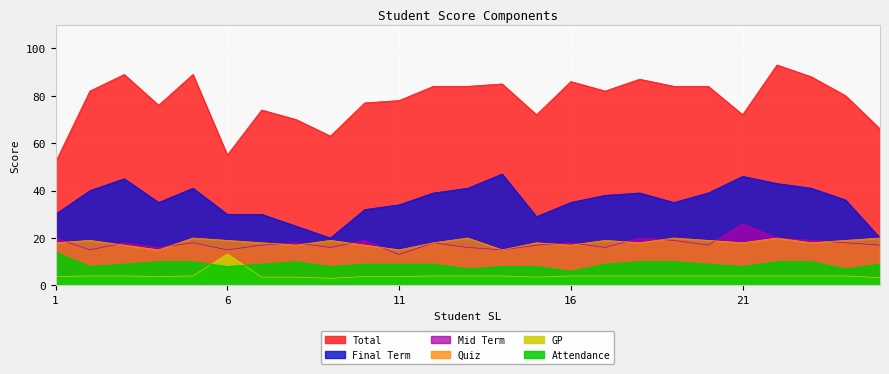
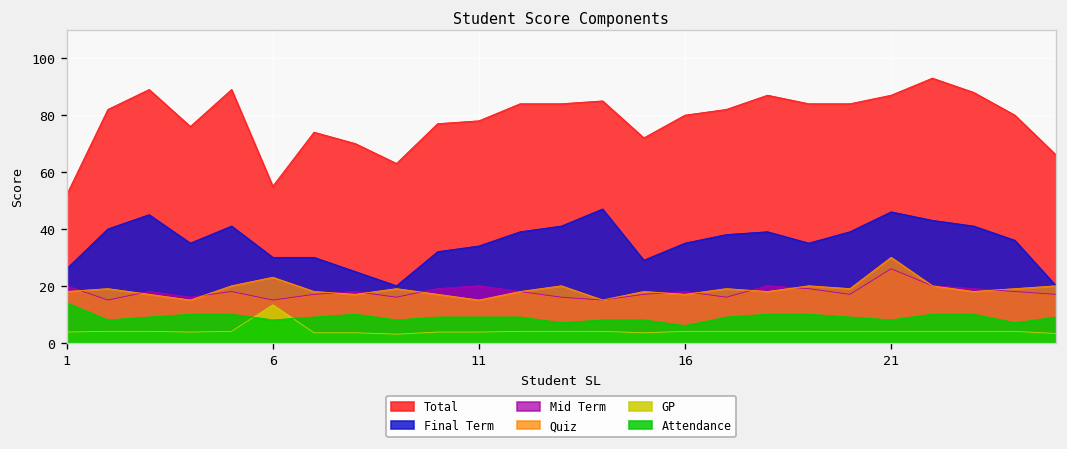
  {
    "Total": {
      "1": 52,
      "6": 55,
      "11": 78,
-     "16": 86,
-     "21": 72
+     "16": 80,
+     "21": 87
    },
    "Final Term": {
-     "1": 30,
+     "1": 26,
      "6": 30,
      "11": 34,
      "16": 35,
      "21": 46
    },
    "Mid Term": {
      "1": 20,
      "6": 15,
-     "11": 13,
+     "11": 20,
      "21": 26
    },
    "Quiz": {
      "1": 18,
-     "6": 19,
+     "6": 23,
      "11": 15,
-     "21": 18
+     "21": 30
    },
    "GP": {
      "1": 4,
      "6": 13,
      "11": 4,
      "16": 4,
      "21": 4
    },
    "Attendance": {
      "1": 14,
      "6": 8,
      "11": 9,
      "16": 6,
      "21": 8
    }
  }
